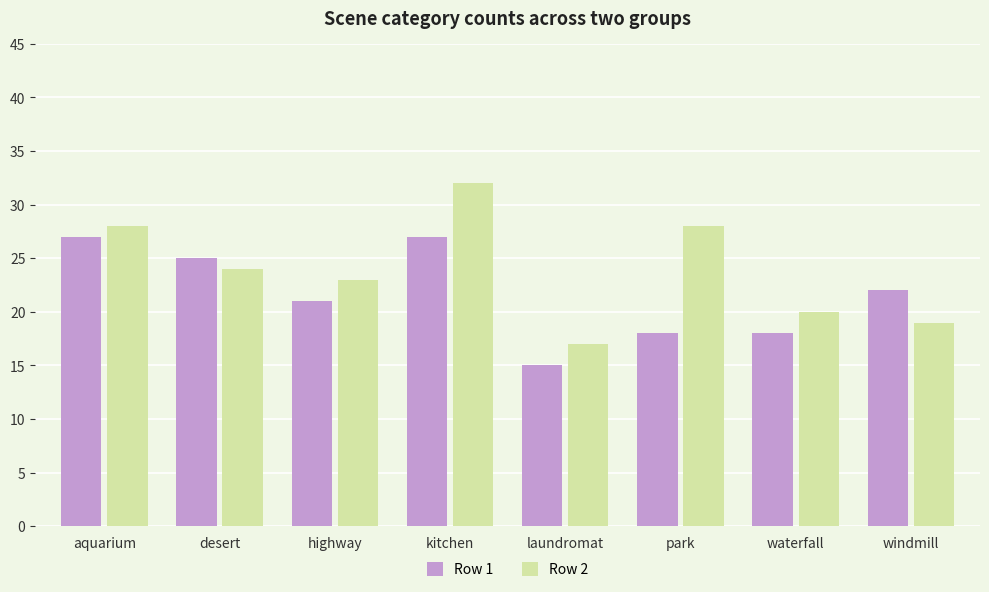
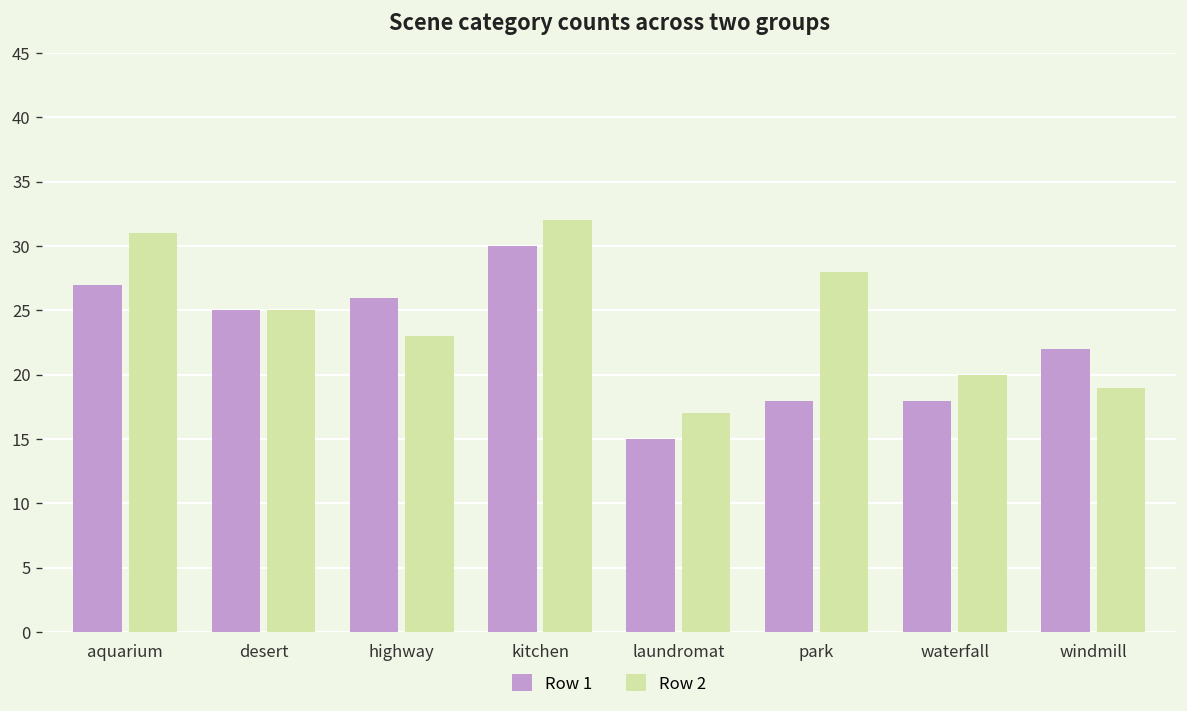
  {
    "Row 1": {
      "aquarium": 27,
      "desert": 25,
-     "highway": 21,
-     "kitchen": 27,
+     "highway": 26,
+     "kitchen": 30,
      "laundromat": 15,
      "park": 18,
      "waterfall": 18,
      "windmill": 22
    },
    "Row 2": {
-     "aquarium": 28,
-     "desert": 24,
+     "aquarium": 31,
+     "desert": 25,
      "highway": 23,
      "kitchen": 32,
      "laundromat": 17,
      "park": 28,
      "waterfall": 20,
      "windmill": 19
    }
  }
